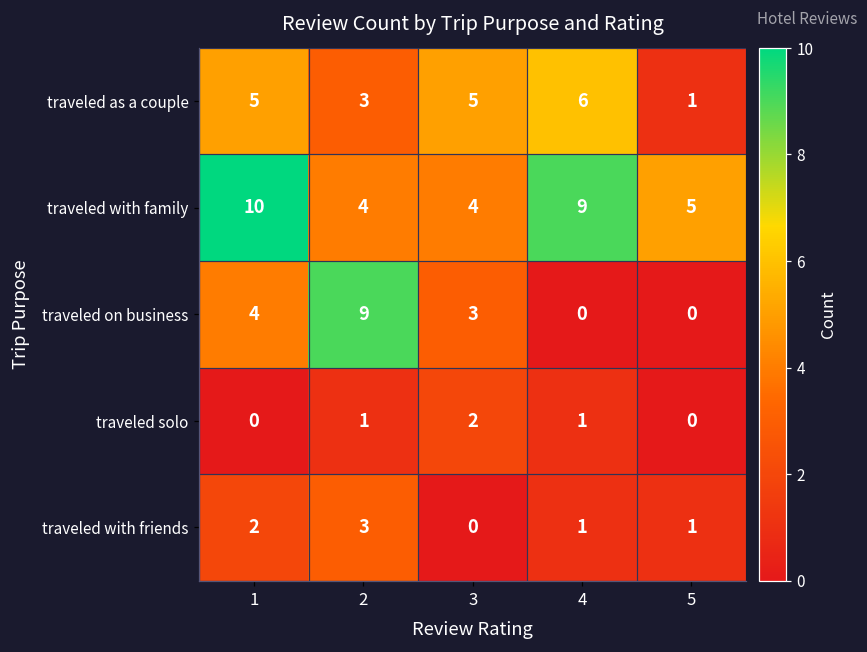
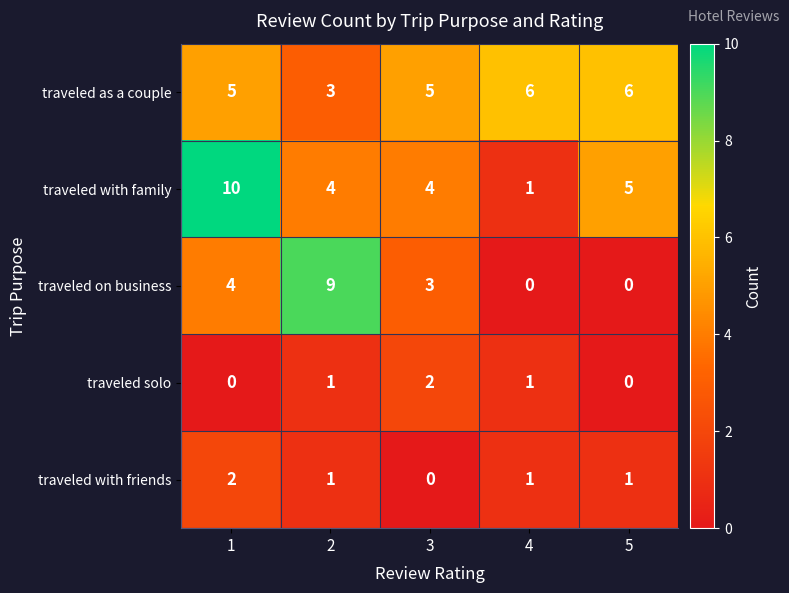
  {
    "traveled as a couple": {
      "1": 5,
      "2": 3,
      "3": 5,
      "4": 6,
-     "5": 1
+     "5": 6
    },
    "traveled with family": {
      "1": 10,
      "2": 4,
      "3": 4,
-     "4": 9,
+     "4": 1,
      "5": 5
    },
    "traveled on business": {
      "1": 4,
      "2": 9,
      "3": 3,
      "4": 0,
      "5": 0
    },
    "traveled solo": {
      "1": 0,
      "2": 1,
      "3": 2,
      "4": 1,
      "5": 0
    },
    "traveled with friends": {
      "1": 2,
-     "2": 3,
+     "2": 1,
      "3": 0,
      "4": 1,
      "5": 1
    }
  }
